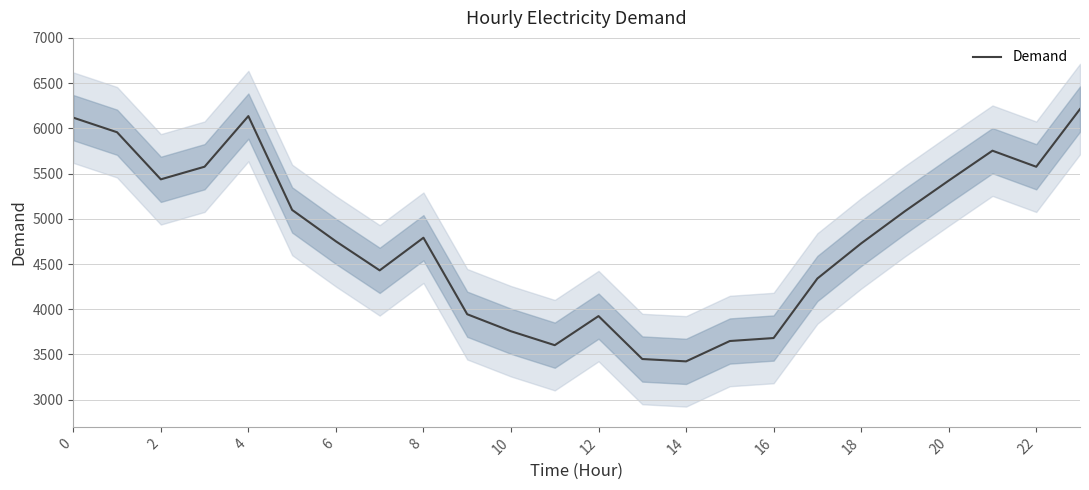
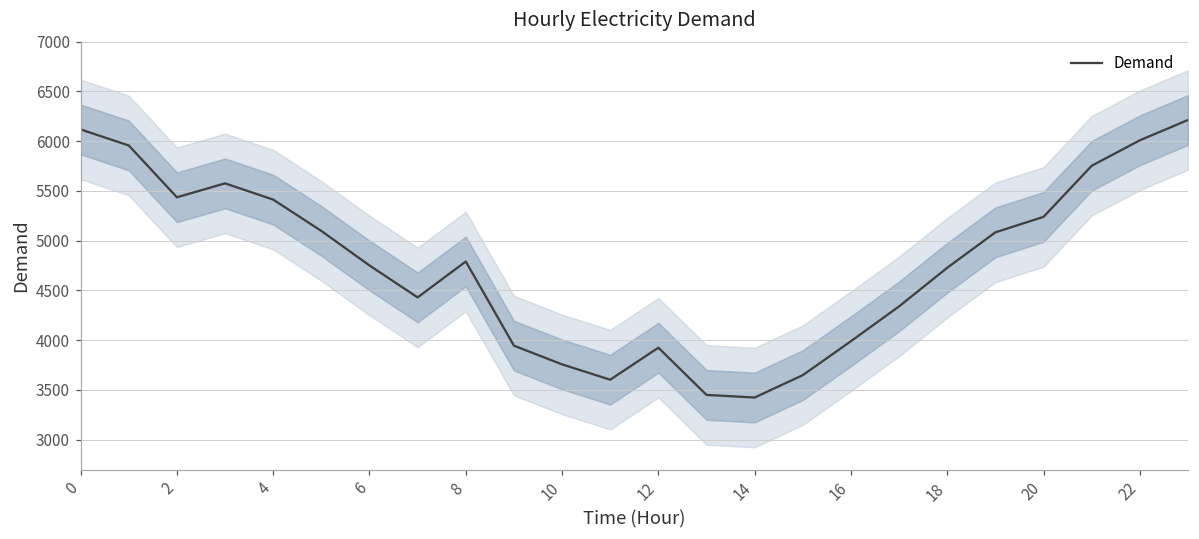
  {
    "Demand": {
      "0": 6100,
      "2": 5400,
-     "4": 6100,
+     "4": 5400,
      "6": 4800,
      "8": 4800,
      "10": 3800,
      "12": 3900,
      "14": 3400,
-     "16": 3700,
+     "16": 4000,
      "18": 4700,
-     "20": 5400,
-     "22": 5600
+     "20": 5200,
+     "22": 6000
    }
  }
